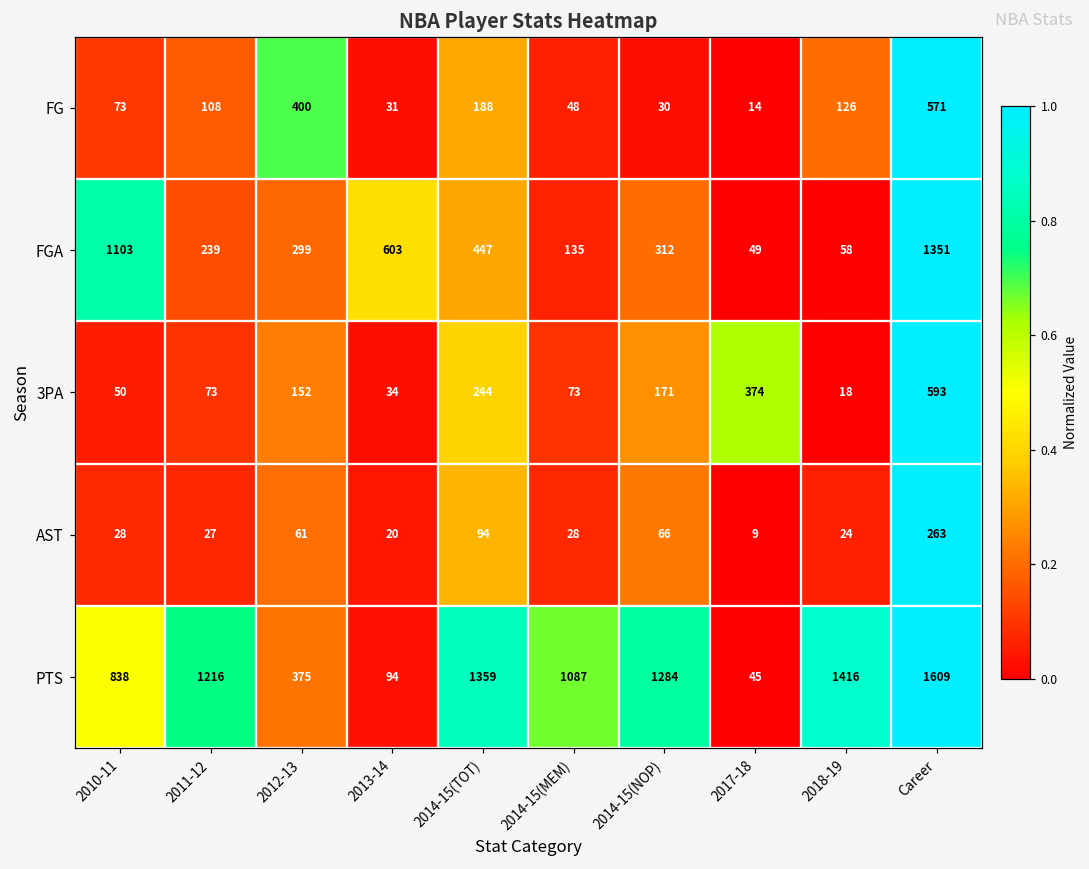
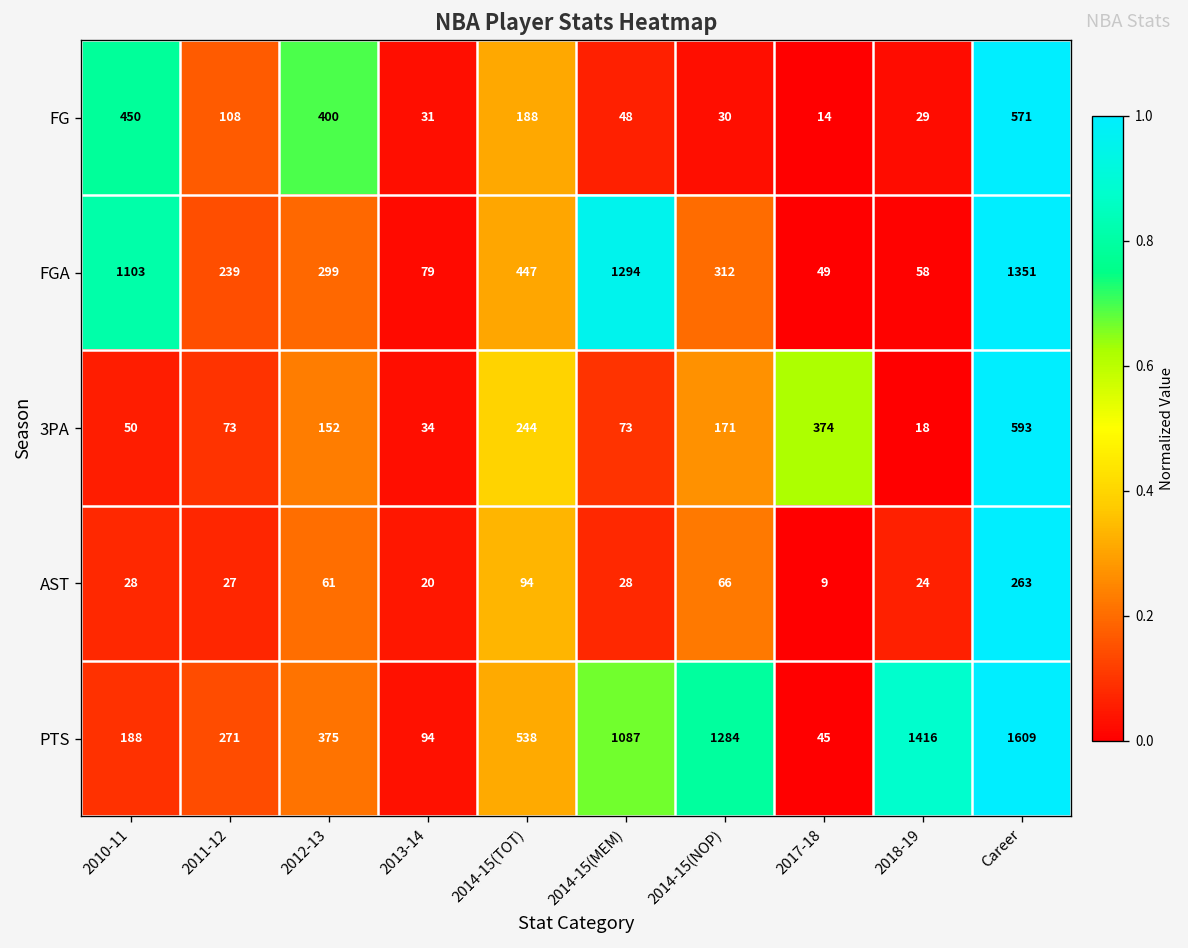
  {
    "FG": {
-     "2010-11": 73,
+     "2010-11": 450,
      "2011-12": 108,
      "2012-13": 400,
      "2013-14": 31,
      "2014-15(TOT)": 188,
      "2014-15(MEM)": 48,
      "2014-15(NOP)": 30,
      "2017-18": 14,
-     "2018-19": 126,
+     "2018-19": 29,
      "Career": 571
    },
    "FGA": {
      "2010-11": 1103,
      "2011-12": 239,
      "2012-13": 299,
-     "2013-14": 603,
+     "2013-14": 79,
      "2014-15(TOT)": 447,
-     "2014-15(MEM)": 135,
+     "2014-15(MEM)": 1294,
      "2014-15(NOP)": 312,
      "2017-18": 49,
      "2018-19": 58,
      "Career": 1351
    },
    "3PA": {
      "2010-11": 50,
      "2011-12": 73,
      "2012-13": 152,
      "2013-14": 34,
      "2014-15(TOT)": 244,
      "2014-15(MEM)": 73,
      "2014-15(NOP)": 171,
      "2017-18": 374,
      "2018-19": 18,
      "Career": 593
    },
    "AST": {
      "2010-11": 28,
      "2011-12": 27,
      "2012-13": 61,
      "2013-14": 20,
      "2014-15(TOT)": 94,
      "2014-15(MEM)": 28,
      "2014-15(NOP)": 66,
      "2017-18": 9,
      "2018-19": 24,
      "Career": 263
    },
    "PTS": {
-     "2010-11": 838,
-     "2011-12": 1216,
+     "2010-11": 188,
+     "2011-12": 271,
      "2012-13": 375,
      "2013-14": 94,
-     "2014-15(TOT)": 1359,
+     "2014-15(TOT)": 538,
      "2014-15(MEM)": 1087,
      "2014-15(NOP)": 1284,
      "2017-18": 45,
      "2018-19": 1416,
      "Career": 1609
    }
  }
